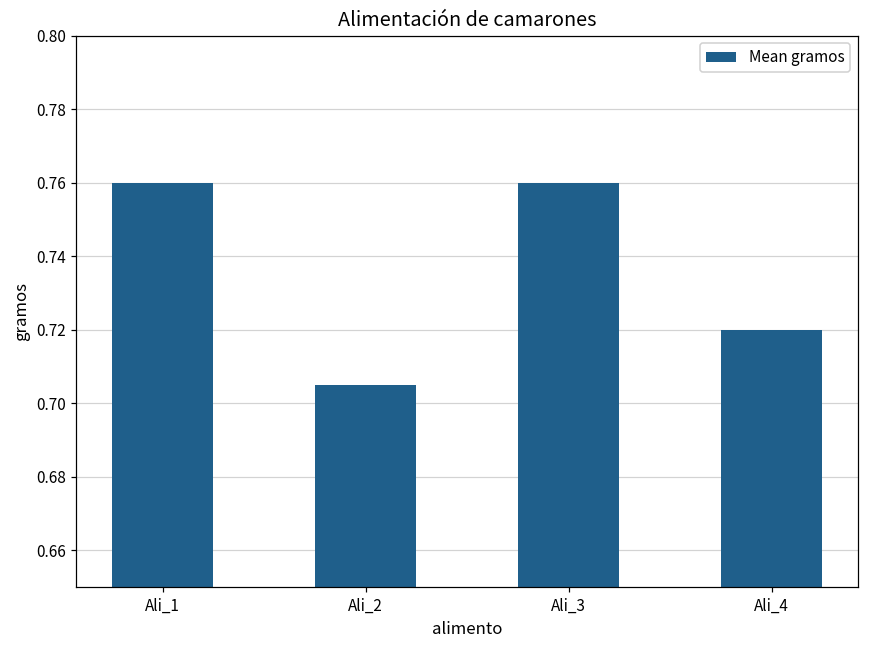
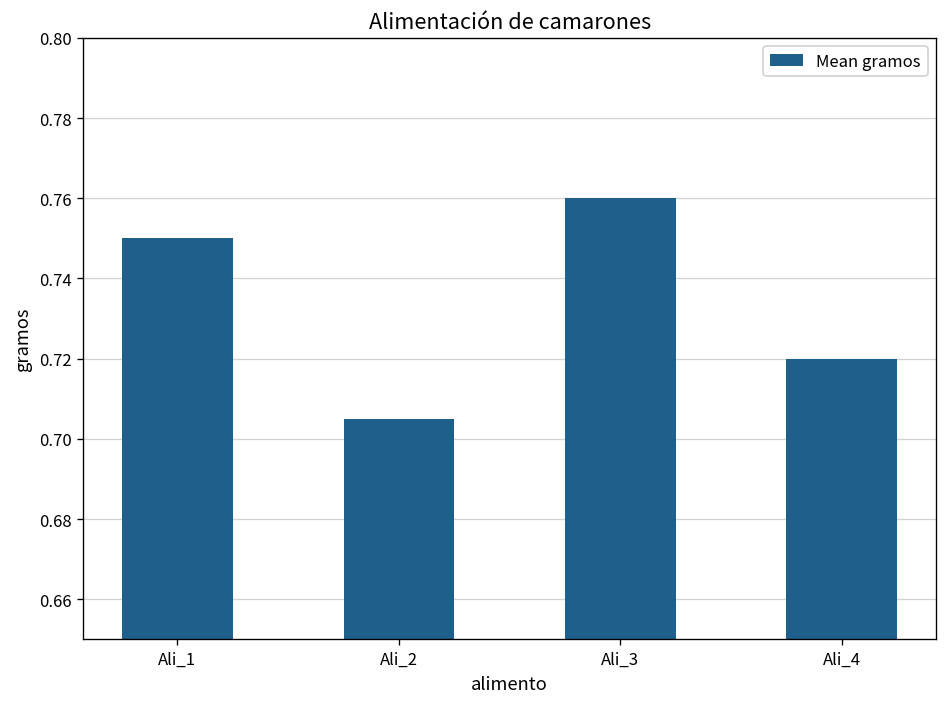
  {
-   "Ali_1": 0.76,
+   "Ali_1": 0.75,
    "Ali_2": 0.705,
    "Ali_3": 0.76,
    "Ali_4": 0.72
  }
